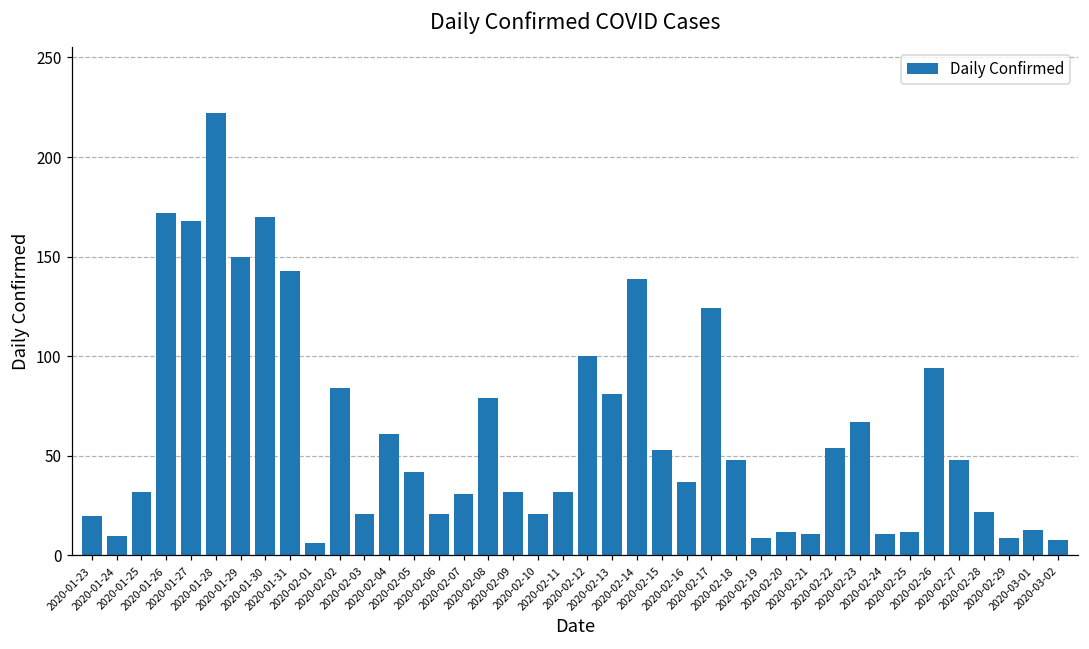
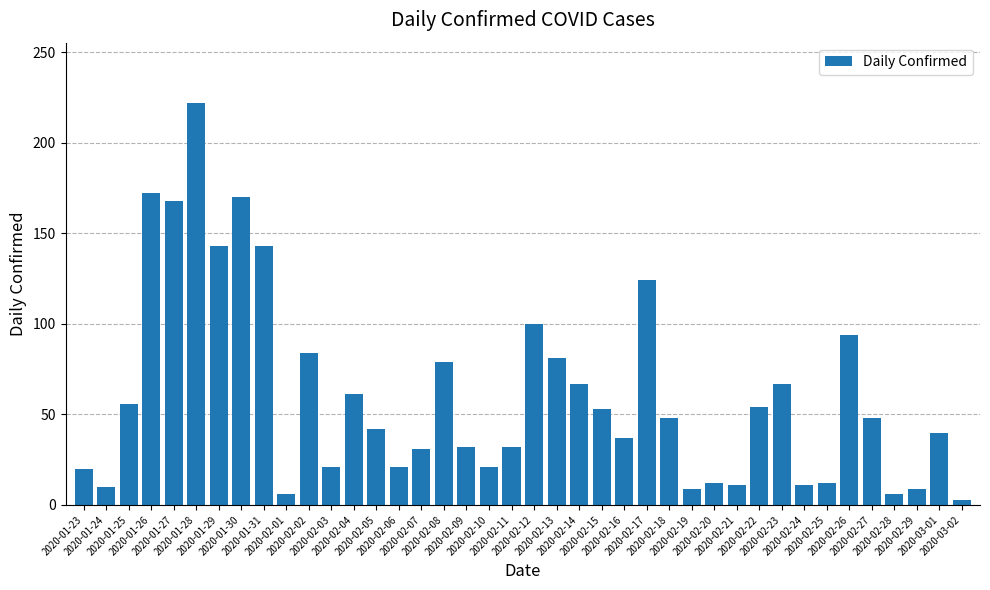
  {
    "2020-01-23": 20,
    "2020-01-24": 10,
-   "2020-01-25": 32,
+   "2020-01-25": 56,
    "2020-01-26": 172,
    "2020-01-27": 168,
    "2020-01-28": 222,
-   "2020-01-29": 150,
+   "2020-01-29": 143,
    "2020-01-30": 170,
    "2020-01-31": 143,
    "2020-02-01": 6,
    "2020-02-02": 84,
    "2020-02-03": 21,
    "2020-02-04": 61,
    "2020-02-05": 42,
    "2020-02-06": 21,
    "2020-02-07": 31,
    "2020-02-08": 79,
    "2020-02-09": 32,
    "2020-02-10": 21,
    "2020-02-11": 32,
    "2020-02-12": 100,
    "2020-02-13": 81,
-   "2020-02-14": 139,
+   "2020-02-14": 67,
    "2020-02-15": 53,
    "2020-02-16": 37,
    "2020-02-17": 124,
    "2020-02-18": 48,
    "2020-02-19": 9,
    "2020-02-20": 12,
    "2020-02-21": 11,
    "2020-02-22": 54,
    "2020-02-23": 67,
    "2020-02-24": 11,
    "2020-02-25": 12,
    "2020-02-26": 94,
    "2020-02-27": 48,
-   "2020-02-28": 22,
+   "2020-02-28": 6,
    "2020-02-29": 9,
-   "2020-03-01": 13,
-   "2020-03-02": 8
+   "2020-03-01": 40,
+   "2020-03-02": 3
  }
